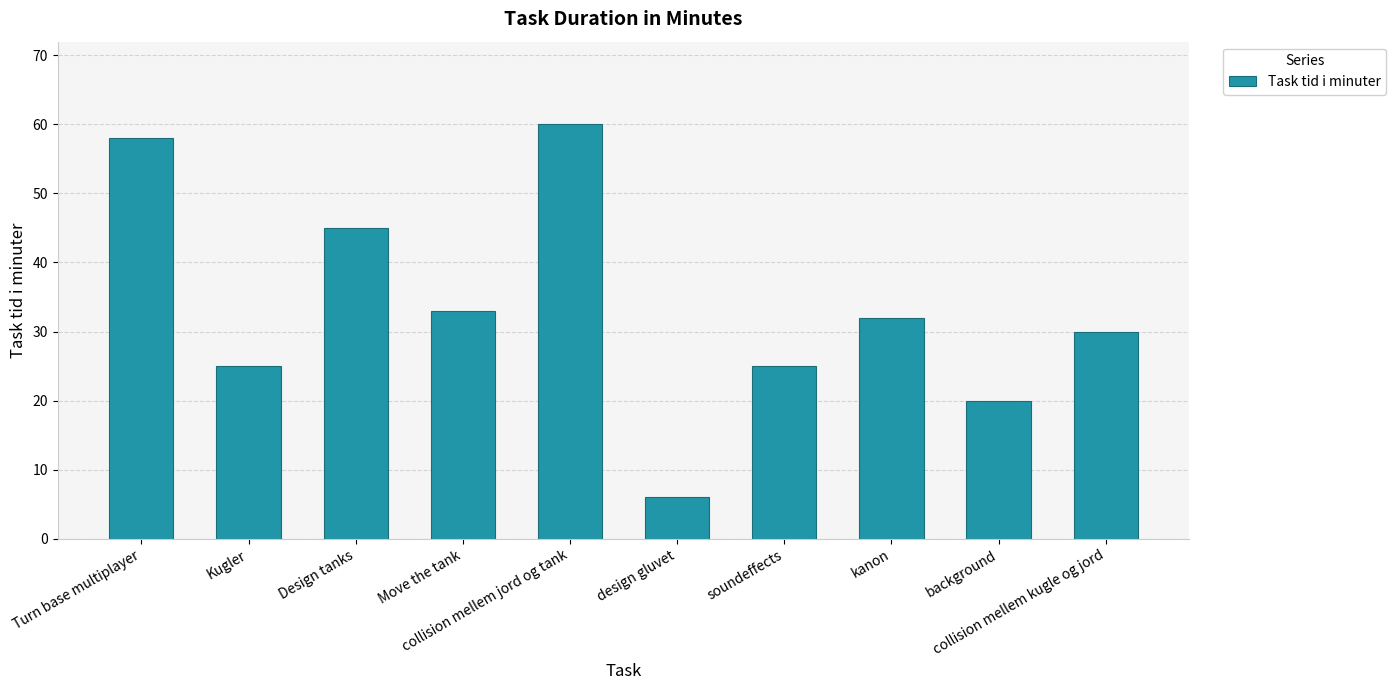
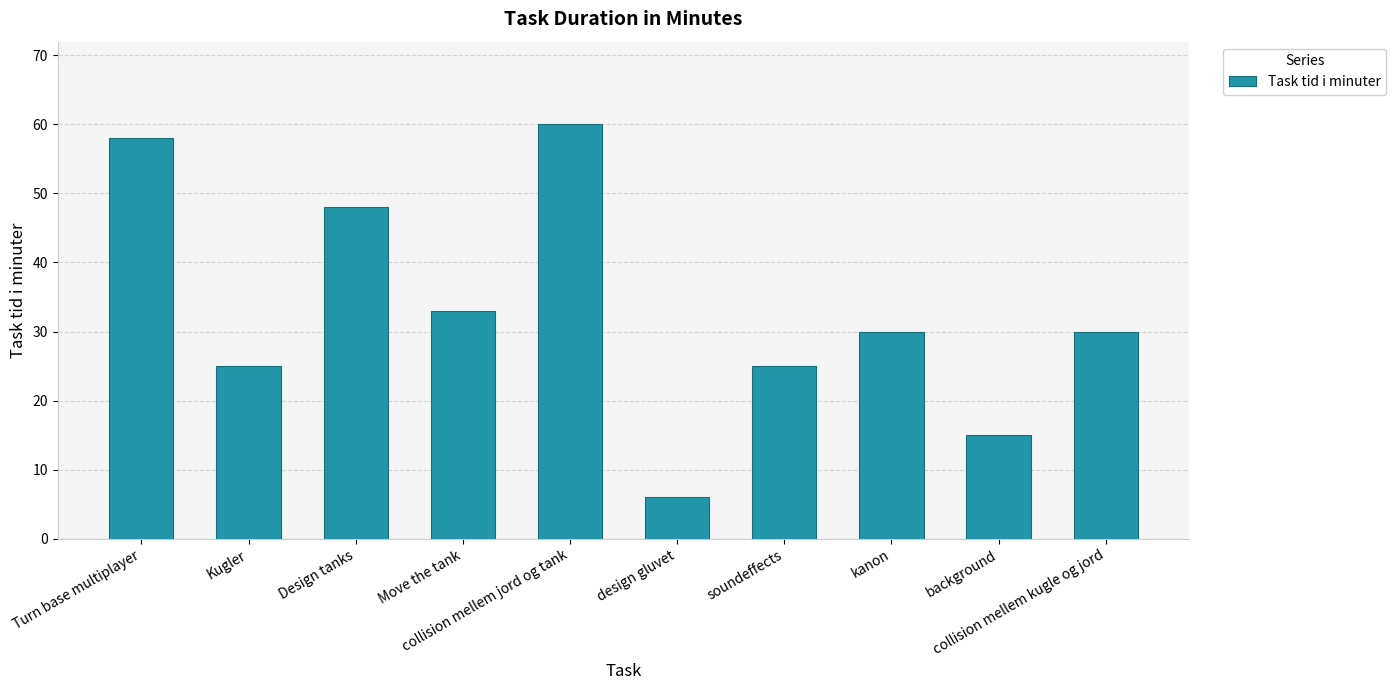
  {
    "Turn base multiplayer": 58,
    "Kugler": 25,
-   "Design tanks": 45,
+   "Design tanks": 48,
    "Move the tank": 33,
    "collision mellem jord og tank": 60,
    "design gluvet": 6,
    "soundeffects": 25,
-   "kanon": 32,
-   "background": 20,
+   "kanon": 30,
+   "background": 15,
    "collision mellem kugle og jord": 30
  }
